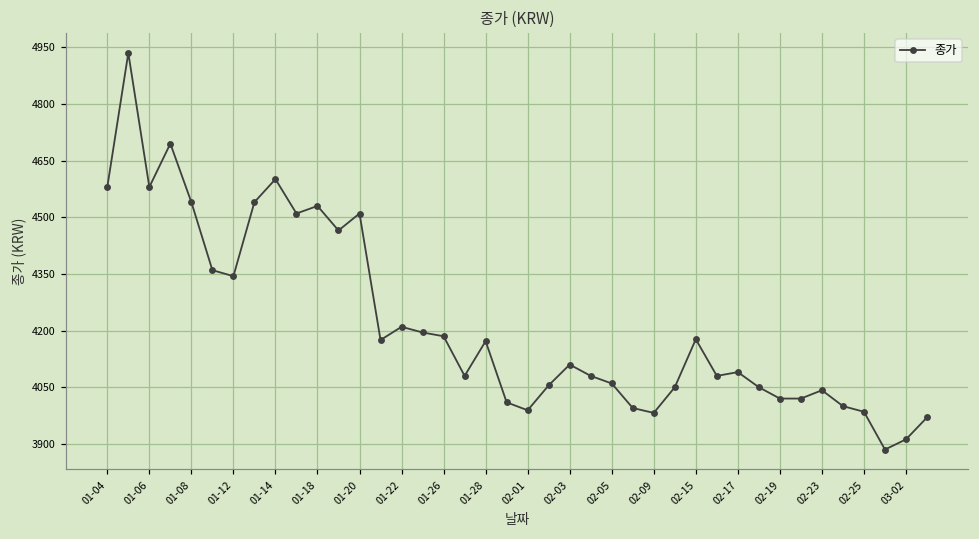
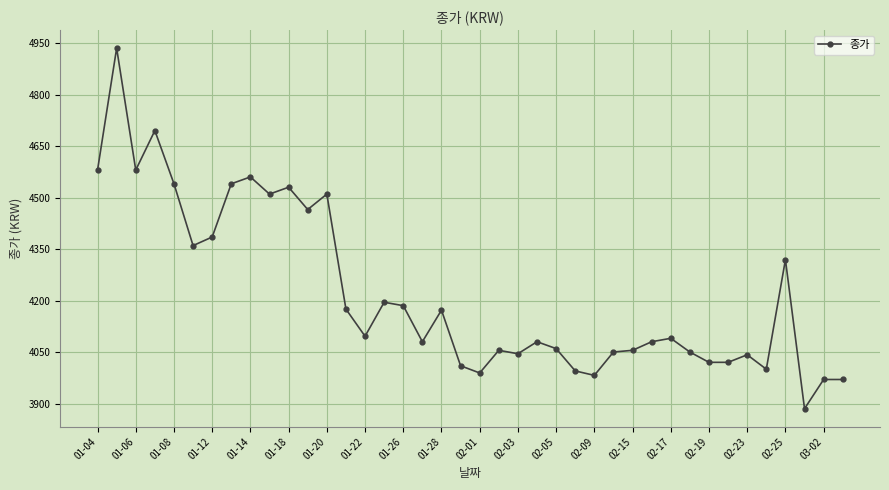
  {
    "01-04": 4580,
    "01-06": 4580,
    "01-08": 4540,
-   "01-12": 4340,
-   "01-14": 4600,
+   "01-12": 4390,
+   "01-14": 4560,
    "01-18": 4530,
    "01-20": 4510,
-   "01-22": 4210,
+   "01-22": 4100,
    "01-26": 4190,
    "01-28": 4170,
    "02-01": 3990,
-   "02-03": 4110,
+   "02-03": 4050,
    "02-05": 4060,
    "02-09": 3980,
-   "02-15": 4180,
+   "02-15": 4060,
    "02-17": 4090,
    "02-19": 4020,
    "02-23": 4040,
-   "02-25": 3990,
-   "03-02": 3910
+   "02-25": 4320,
+   "03-02": 3970
  }
